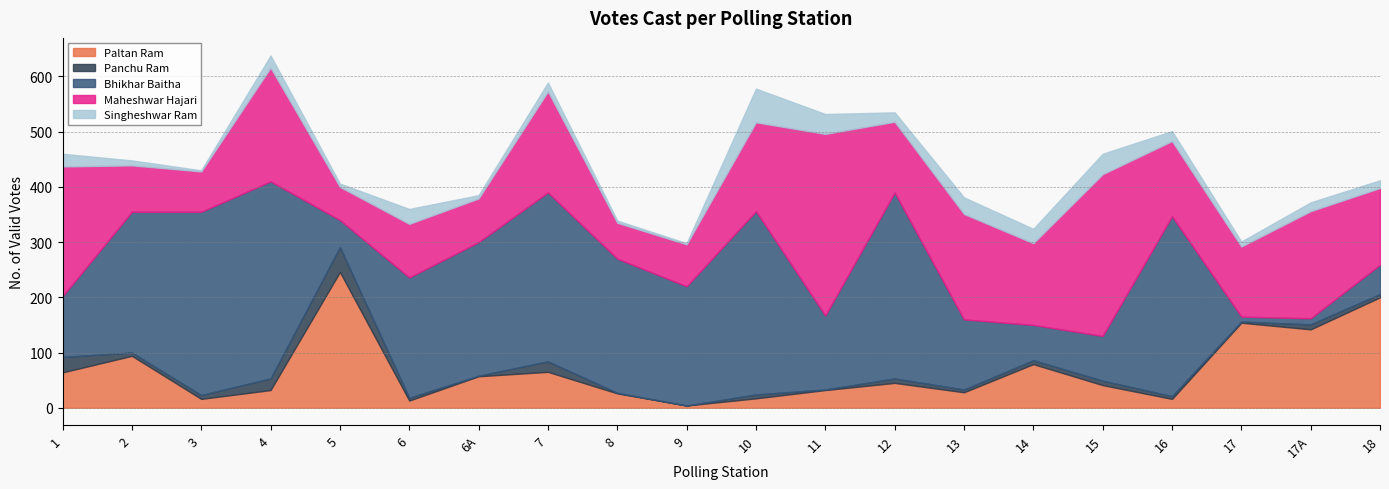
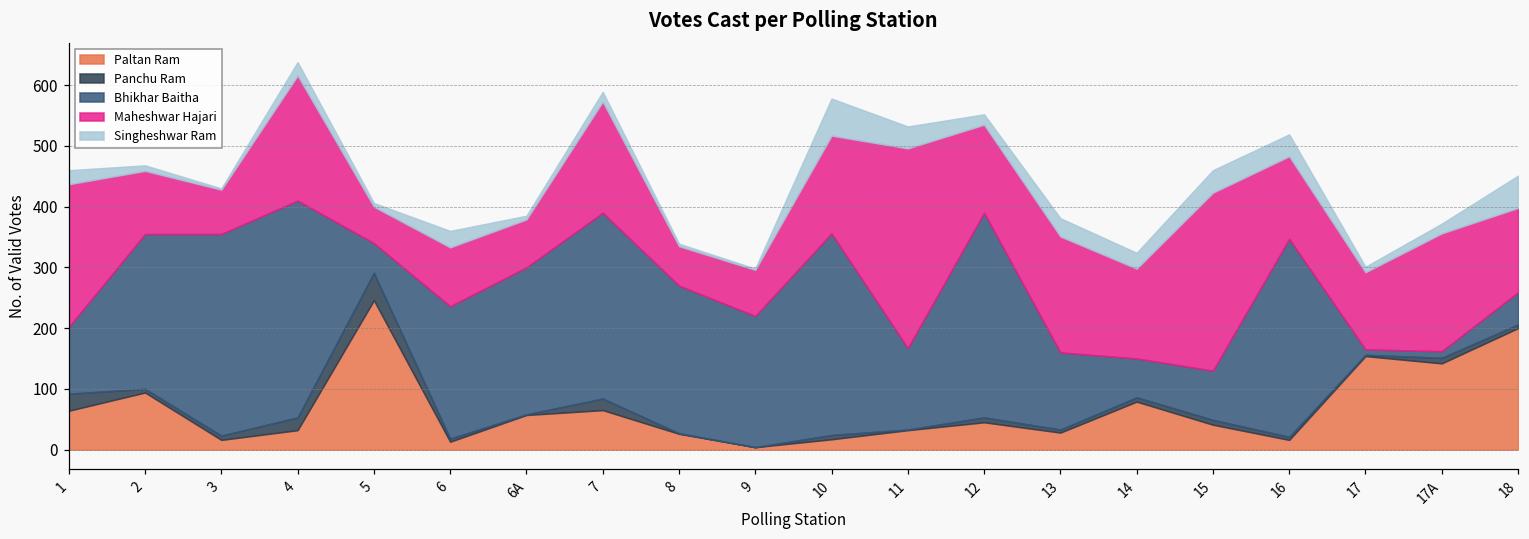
  {
    "Paltan Ram": {
      "1": 60,
      "2": 90,
      "3": 20,
      "4": 30,
      "5": 250,
      "6": 10,
      "7": 70,
      "10": 20,
      "12": 50,
      "13": 30,
      "14": 80,
      "15": 40,
      "16": 20,
      "17A": 140,
      "18": 200
    },
    "Maheshwar Hajari": {
      "1": 240,
-     "2": 80,
+     "2": 100,
      "4": 210,
      "5": 60,
      "6": 100,
      "6A": 80,
      "7": 180,
      "10": 160,
      "11": 330,
-     "12": 130,
+     "12": 150,
      "13": 190,
      "14": 150,
      "15": 290,
      "16": 140,
      "17": 130,
      "17A": 190,
      "18": 140
    },
    "Singheshwar Ram": {
      "1": 20,
      "2": 10,
      "4": 20,
      "5": 10,
      "6": 30,
      "6A": 10,
      "7": 20,
      "10": 60,
      "11": 40,
      "12": 20,
      "13": 30,
      "14": 30,
      "15": 40,
-     "16": 20,
+     "16": 40,
      "17": 10,
      "17A": 20,
-     "18": 10
+     "18": 50
    }
  }
